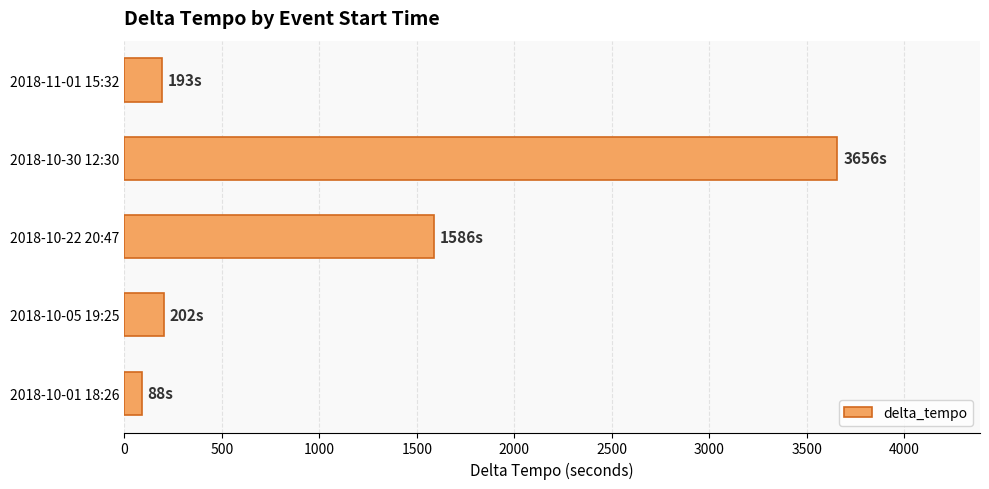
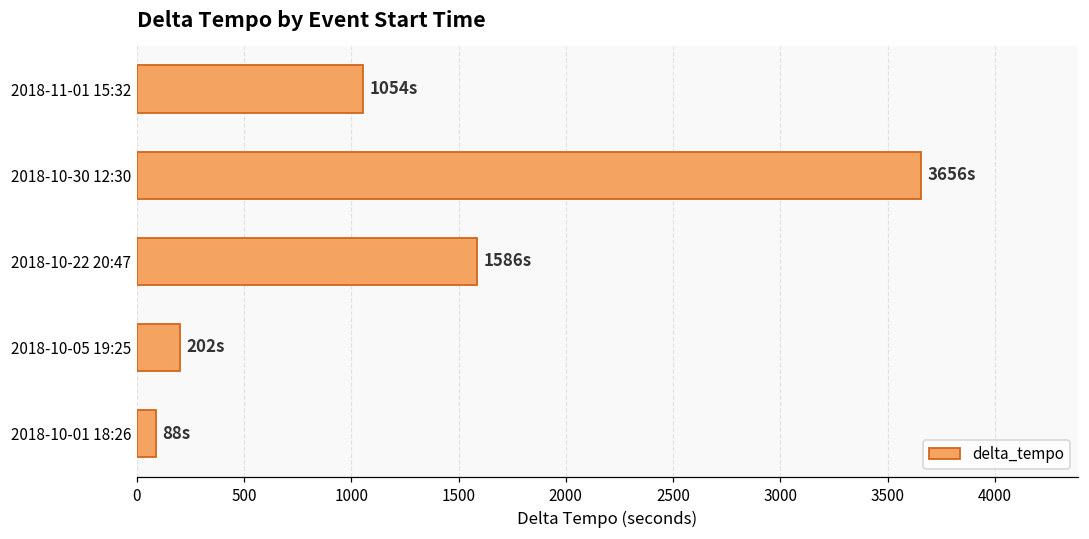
  {
-   "2018-11-01 15:32": "193s",
+   "2018-11-01 15:32": "1054s",
    "2018-10-30 12:30": "3656s",
    "2018-10-22 20:47": "1586s",
    "2018-10-05 19:25": "202s",
    "2018-10-01 18:26": "88s"
  }
